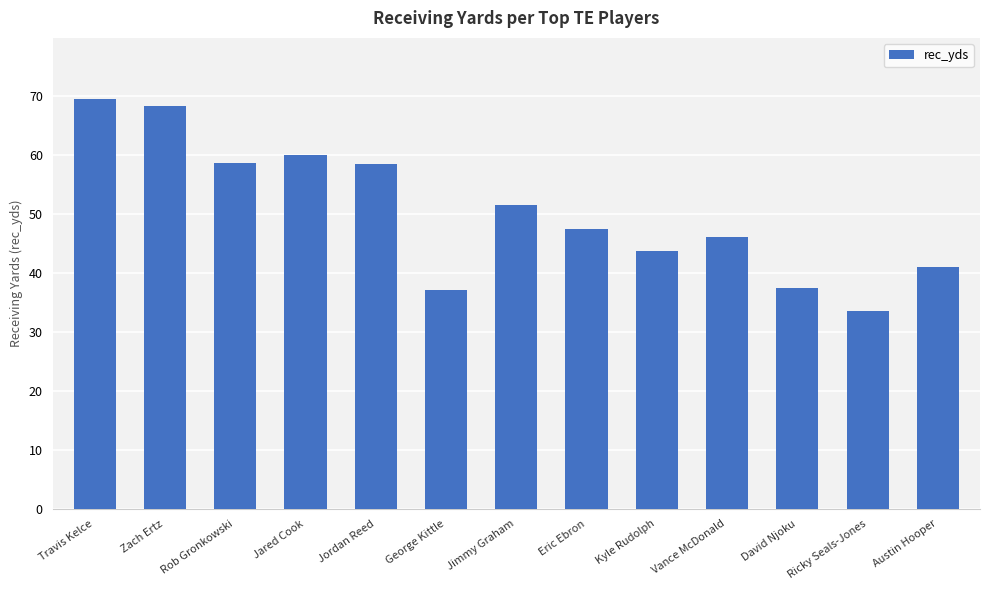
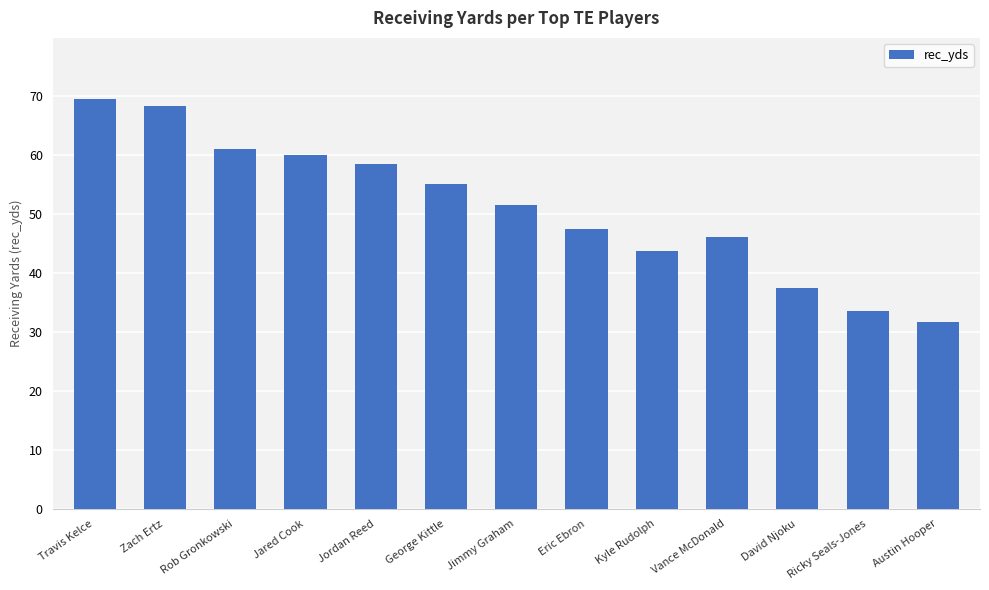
  {
    "Travis Kelce": 70,
    "Zach Ertz": 68,
-   "Rob Gronkowski": 59,
+   "Rob Gronkowski": 61,
    "Jared Cook": 60,
    "Jordan Reed": 59,
-   "George Kittle": 37,
+   "George Kittle": 55,
    "Jimmy Graham": 52,
    "Eric Ebron": 48,
    "Kyle Rudolph": 44,
    "Vance McDonald": 46,
    "David Njoku": 37,
    "Ricky Seals-Jones": 34,
-   "Austin Hooper": 41
+   "Austin Hooper": 32
  }
